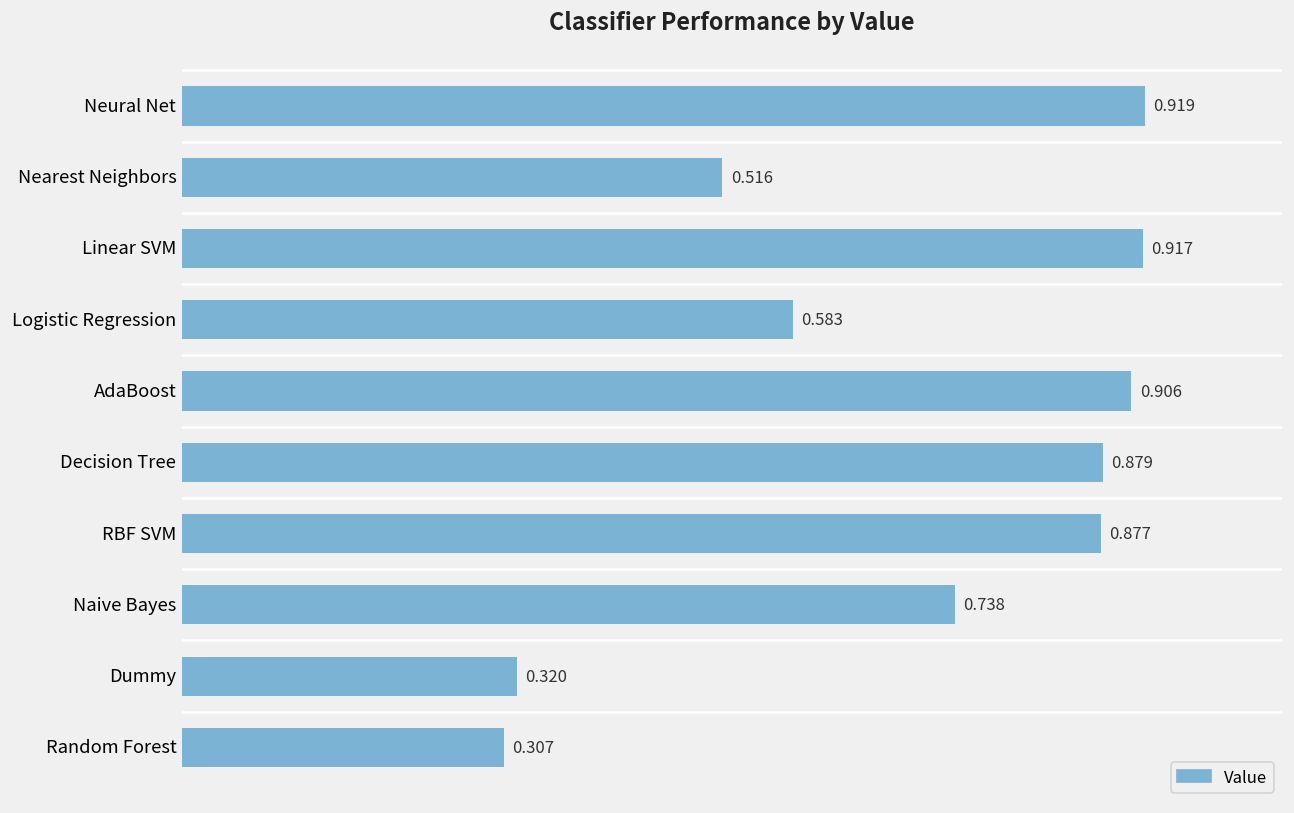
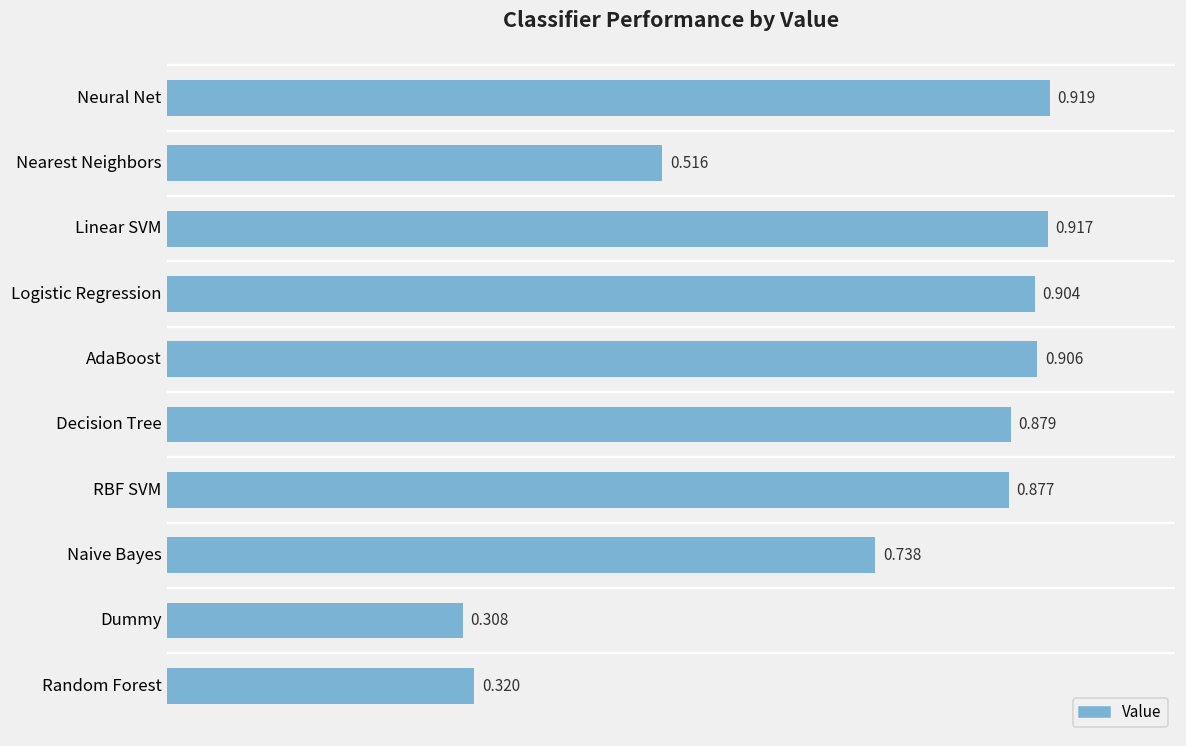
  {
    "Neural Net": 0.919,
    "Nearest Neighbors": 0.516,
    "Linear SVM": 0.917,
-   "Logistic Regression": 0.583,
+   "Logistic Regression": 0.904,
    "AdaBoost": 0.906,
    "Decision Tree": 0.879,
    "RBF SVM": 0.877,
    "Naive Bayes": 0.738,
-   "Dummy": 0.320,
-   "Random Forest": 0.307
+   "Dummy": 0.308,
+   "Random Forest": 0.320
  }
